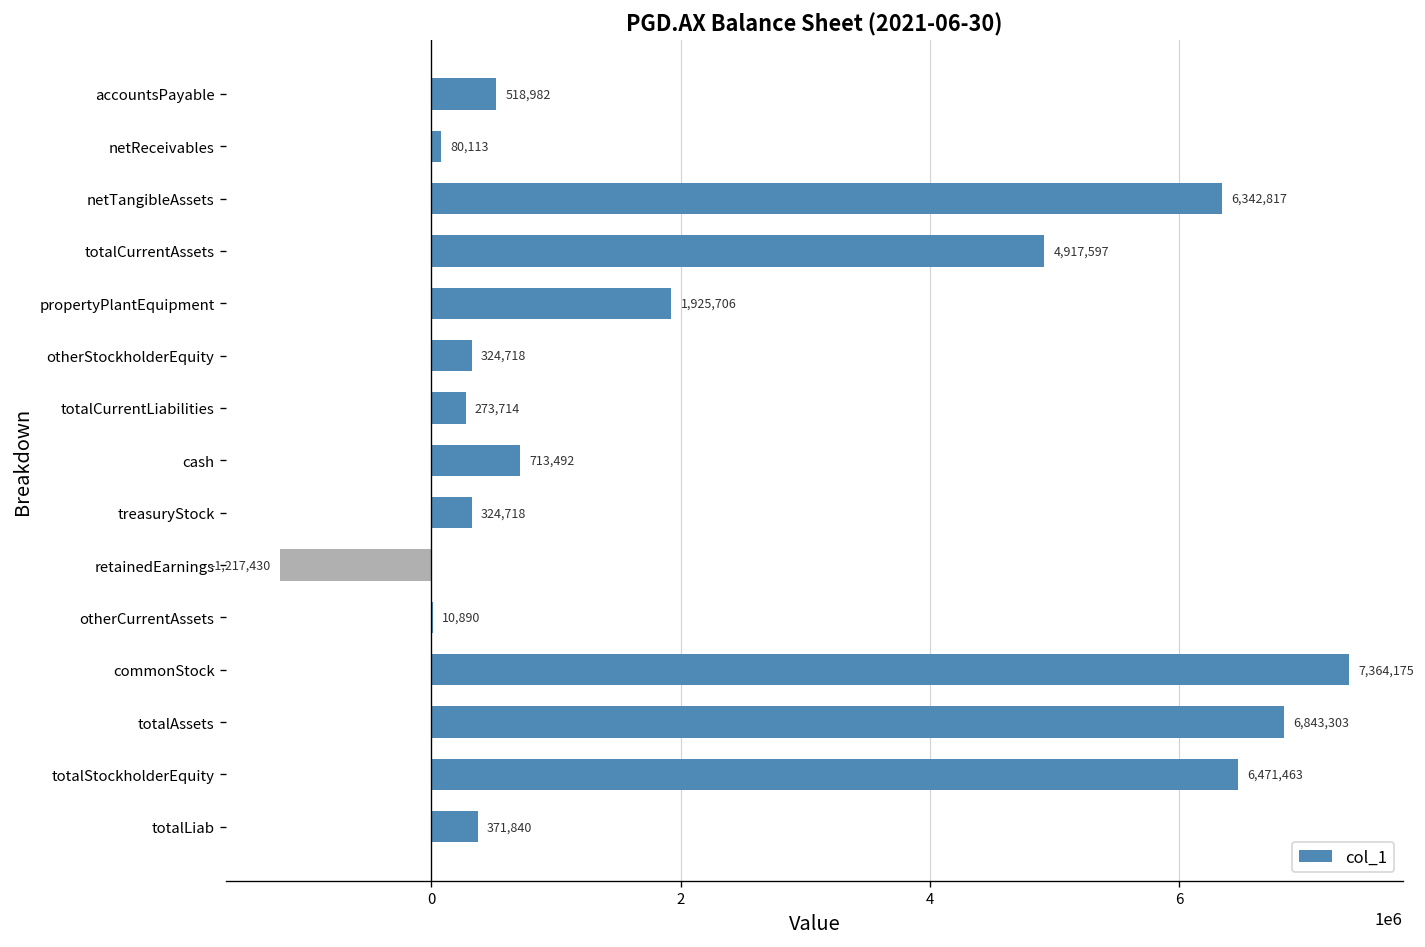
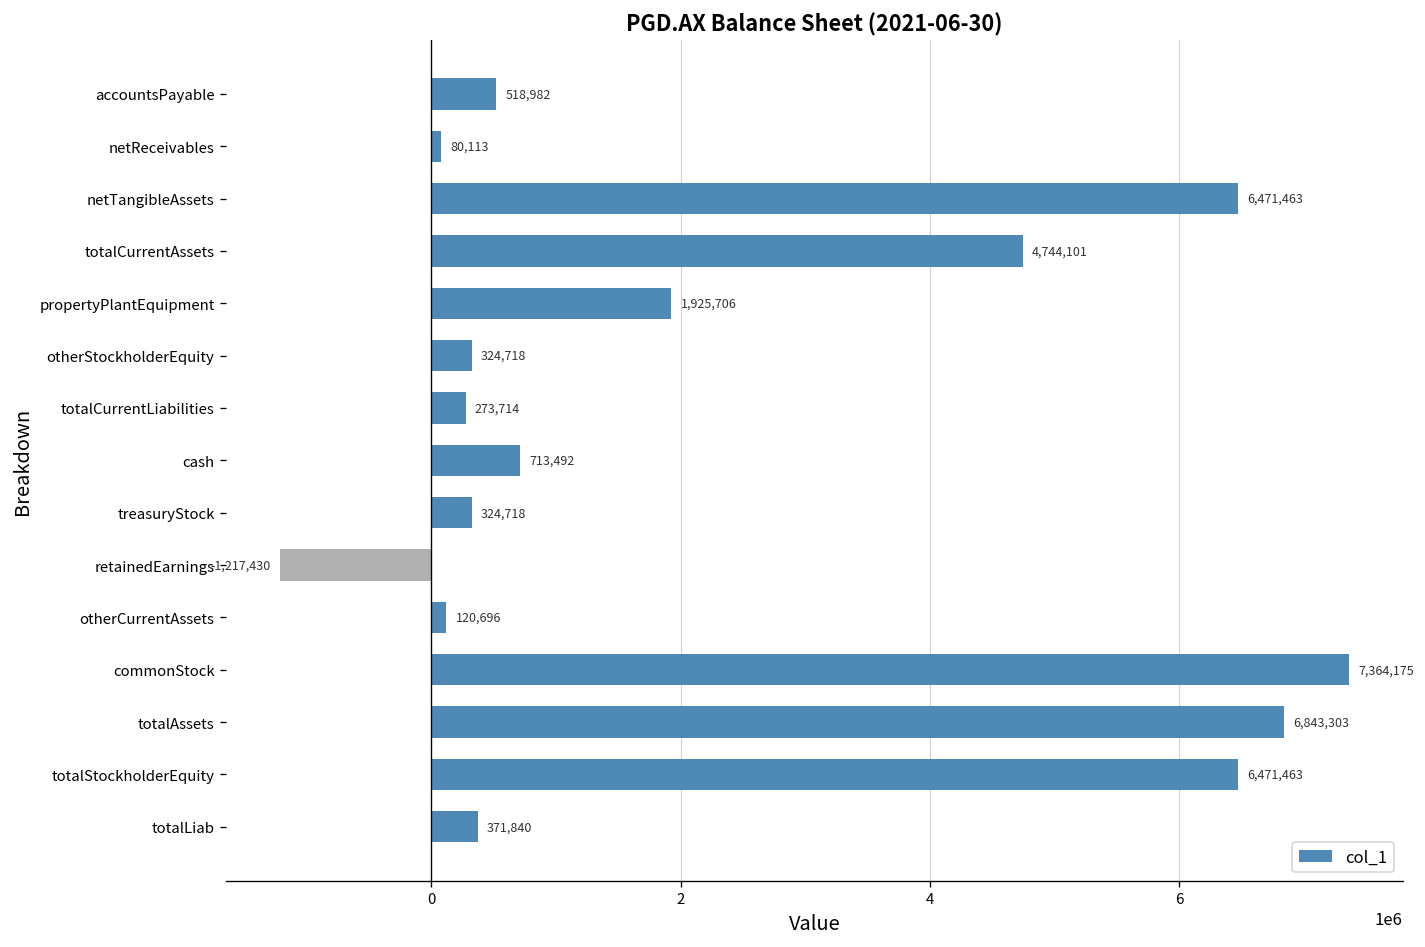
  {
    "accountsPayable": "518,982",
    "netReceivables": "80,113",
-   "netTangibleAssets": "6,342,817",
-   "totalCurrentAssets": "4,917,597",
+   "netTangibleAssets": "6,471,463",
+   "totalCurrentAssets": "4,744,101",
    "propertyPlantEquipment": "1,925,706",
    "otherStockholderEquity": "324,718",
    "totalCurrentLiabilities": "273,714",
    "cash": "713,492",
    "treasuryStock": "324,718",
    "retainedEarnings": "-1,217,430",
-   "otherCurrentAssets": "10,890",
+   "otherCurrentAssets": "120,696",
    "commonStock": "7,364,175",
    "totalAssets": "6,843,303",
    "totalStockholderEquity": "6,471,463",
    "totalLiab": "371,840"
  }
